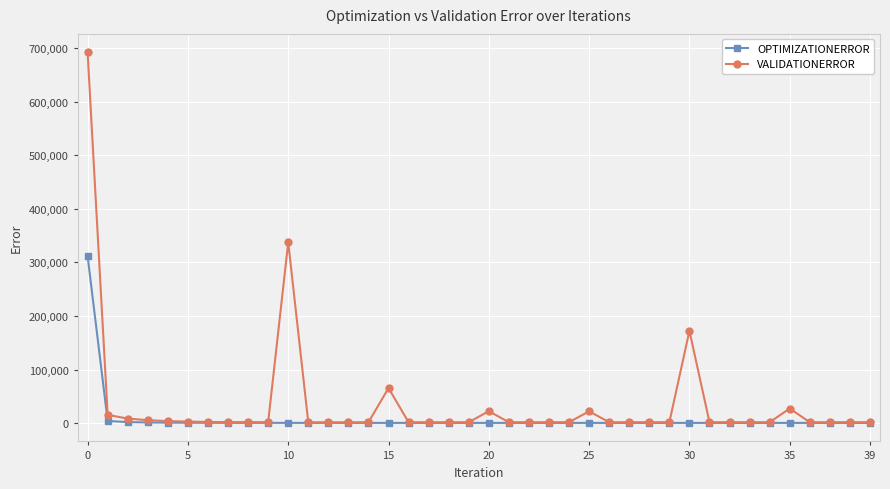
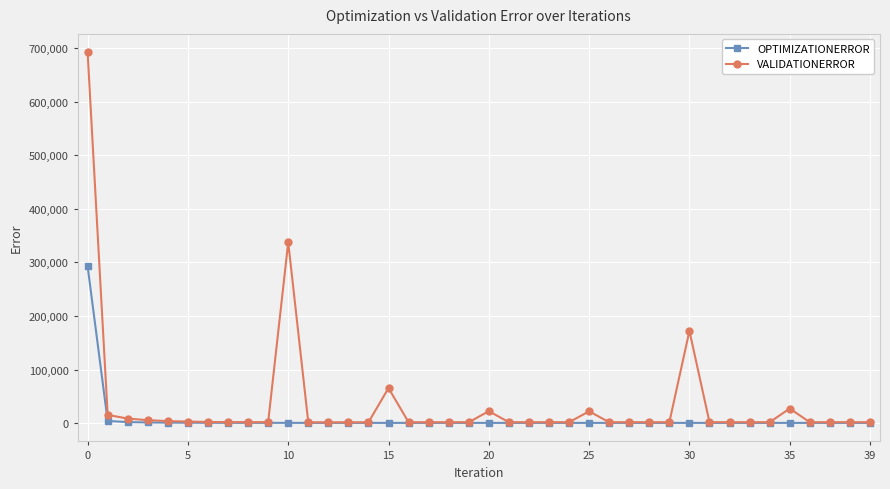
  {
    "OPTIMIZATIONERROR": {
-     "0": "310,000",
+     "0": "290,000",
      "10": "0",
      "15": "0",
      "20": "0",
      "25": "0",
      "30": "0",
      "35": "0"
    },
    "VALIDATIONERROR": {
      "0": "690,000",
      "10": "340,000",
      "15": "70,000",
      "20": "20,000",
      "25": "20,000",
      "30": "170,000",
      "35": "30,000"
    }
  }
